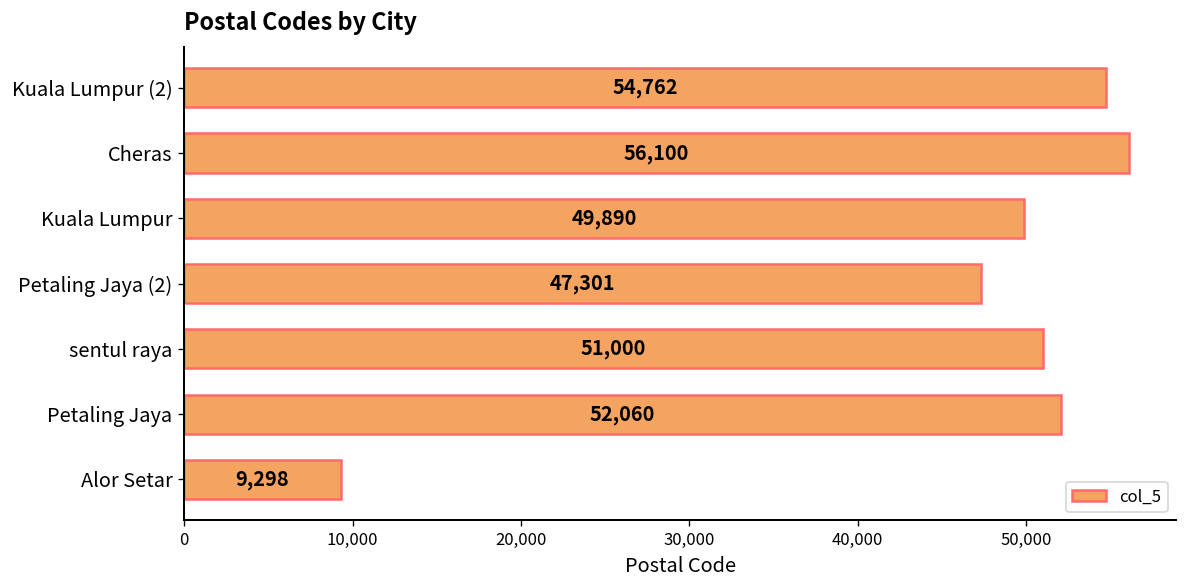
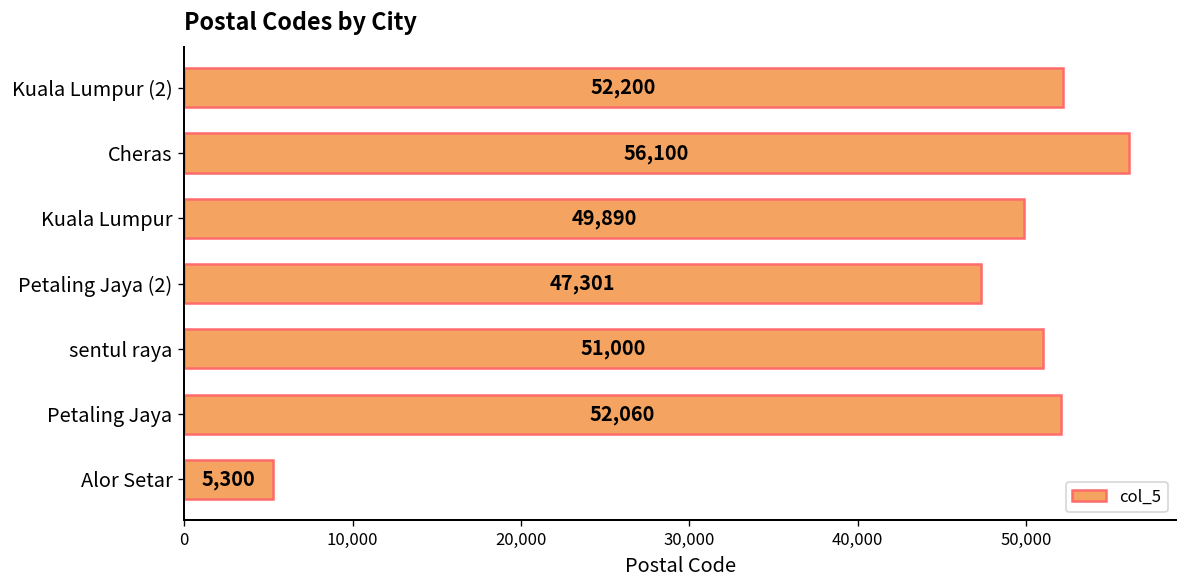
  {
-   "Kuala Lumpur (2)": "54,762",
+   "Kuala Lumpur (2)": "52,200",
    "Cheras": "56,100",
    "Kuala Lumpur": "49,890",
    "Petaling Jaya (2)": "47,301",
    "sentul raya": "51,000",
    "Petaling Jaya": "52,060",
-   "Alor Setar": "9,298"
+   "Alor Setar": "5,300"
  }
